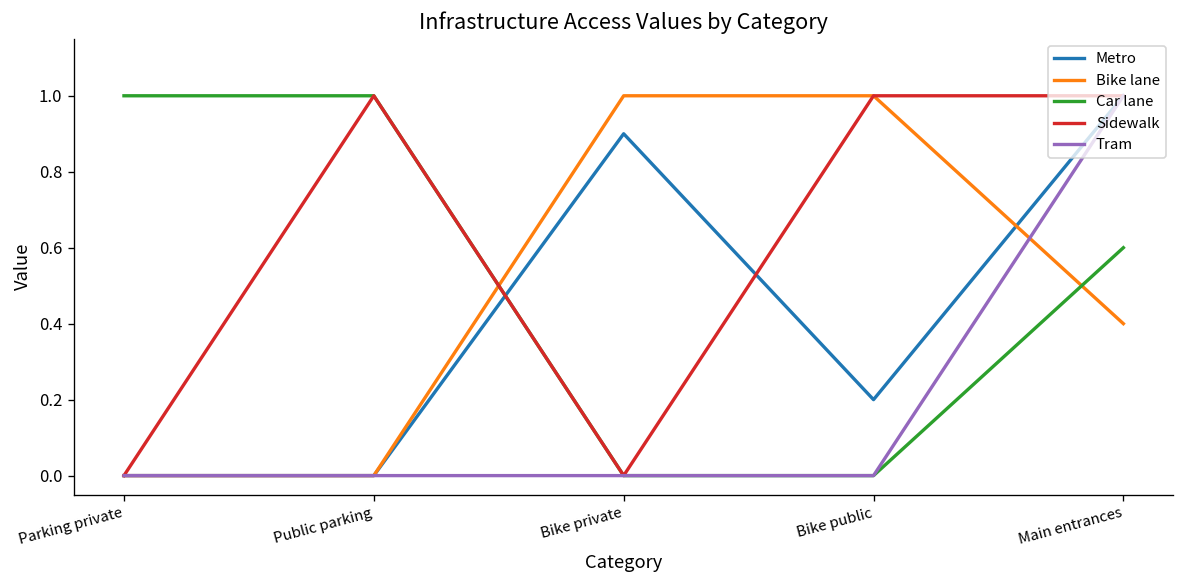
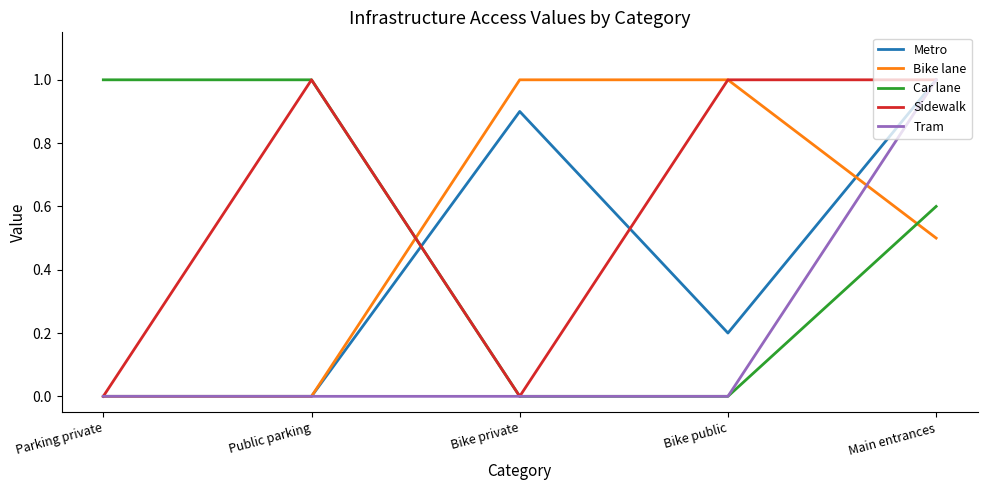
  {
    "Metro": {
      "Bike private": 0.9,
      "Bike public": 0.2
    },
    "Bike lane": {
      "Bike private": 1.0,
-     "Main entrances": 0.4
+     "Main entrances": 0.5
    },
    "Car lane": {
      "Parking private": 1.0,
      "Main entrances": 0.6
    }
  }
